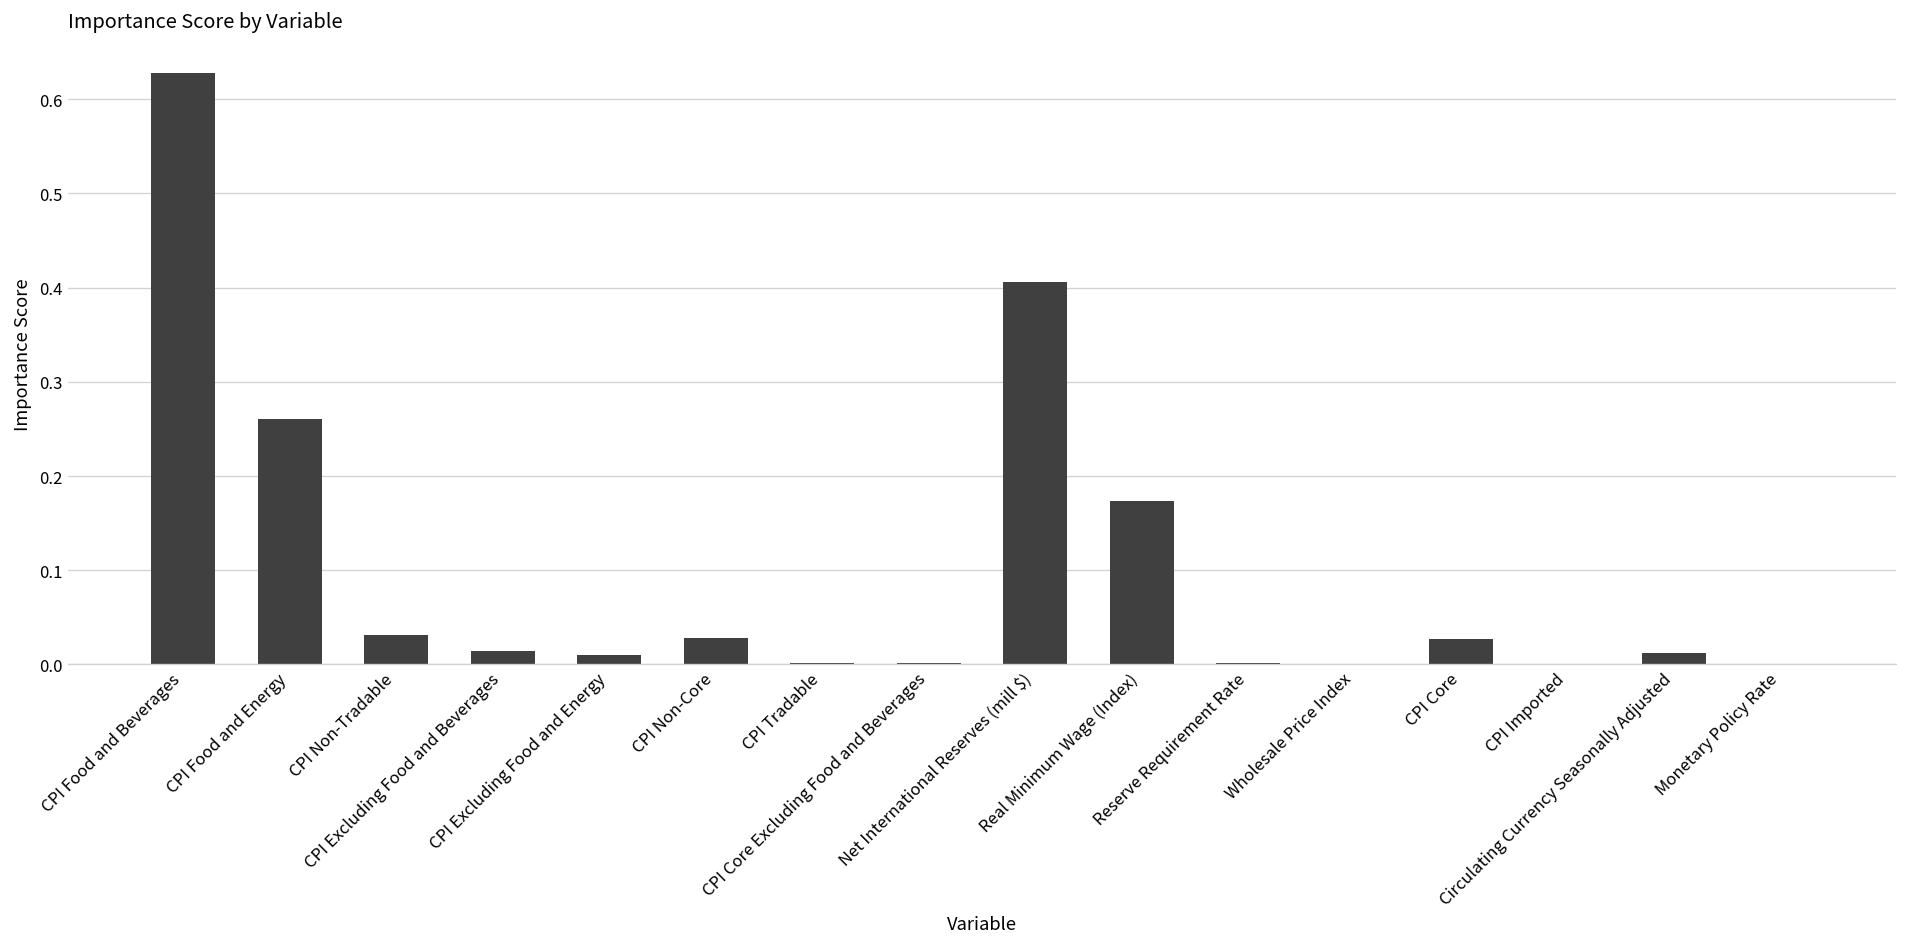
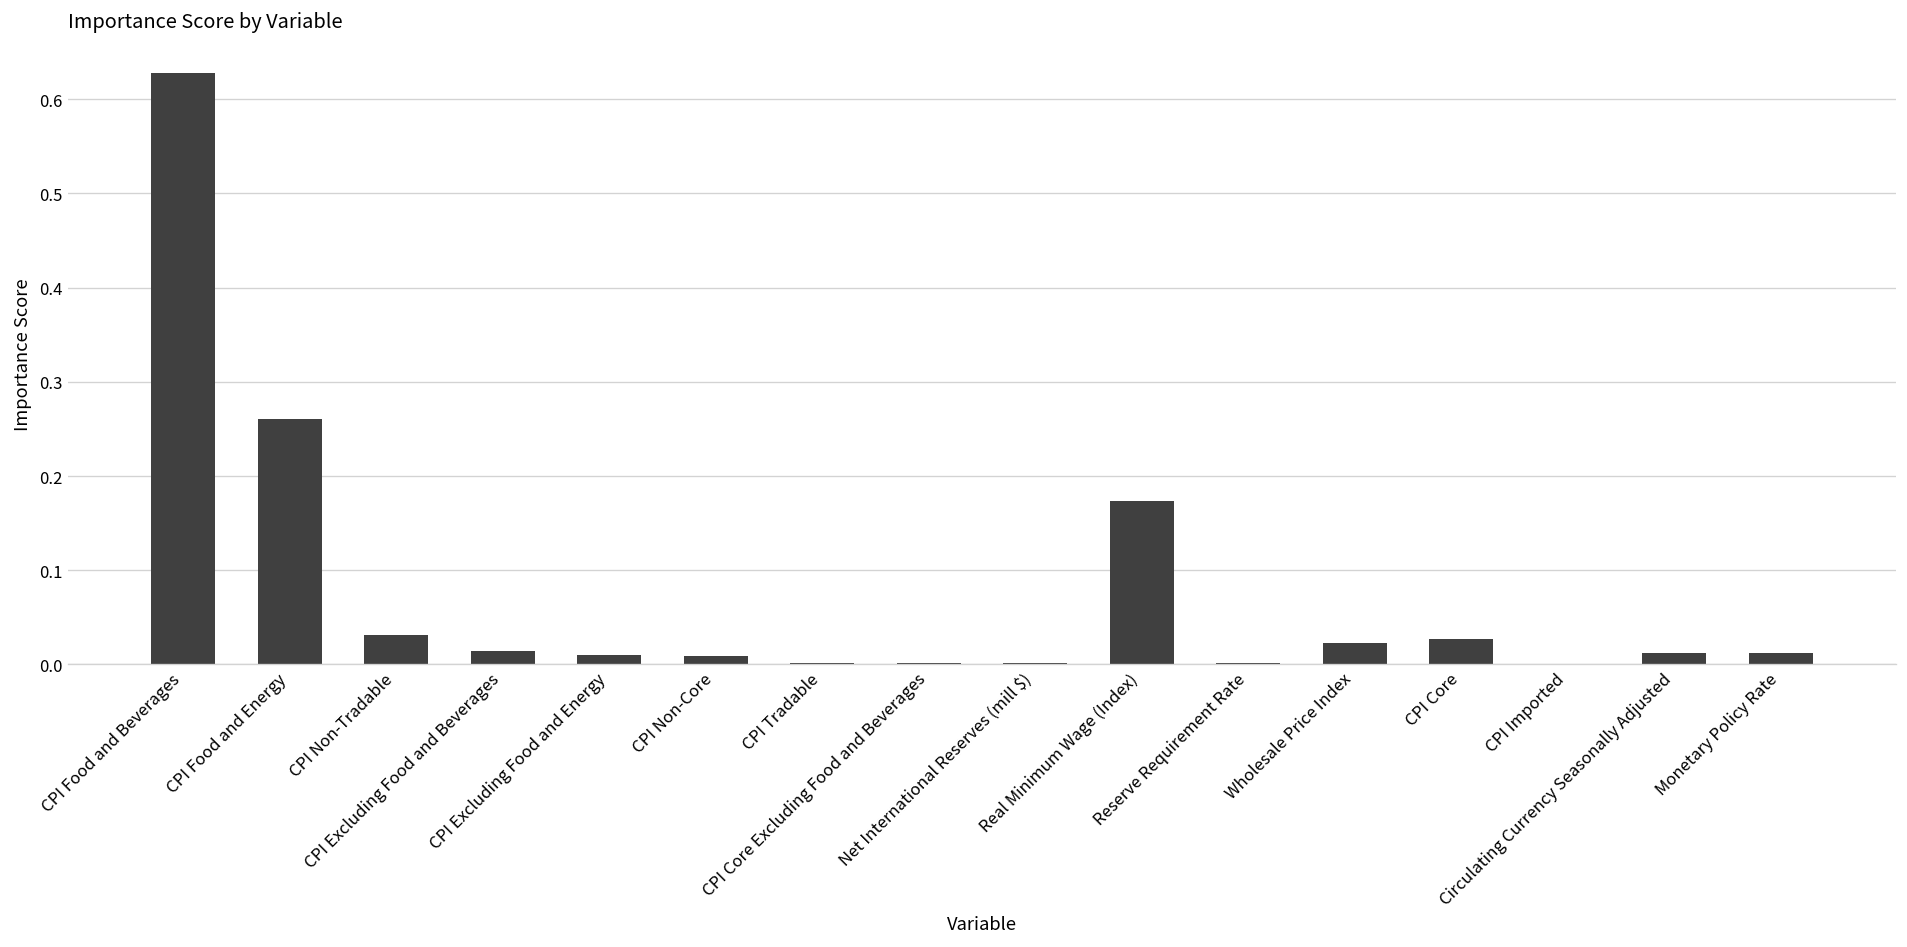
  {
    "CPI Food and Beverages": 0.63,
    "CPI Food and Energy": 0.26,
    "CPI Non-Tradable": 0.03,
    "CPI Excluding Food and Beverages": 0.01,
    "CPI Excluding Food and Energy": 0.01,
-   "CPI Non-Core": 0.03,
-   "Net International Reserves (mill $)": 0.41,
+   "CPI Non-Core": 0.01,
+   "Net International Reserves (mill $)": 0.00,
    "Real Minimum Wage (Index)": 0.17,
-   "Wholesale Price Index": 0.00,
+   "Wholesale Price Index": 0.02,
    "CPI Core": 0.03,
    "Circulating Currency Seasonally Adjusted": 0.01,
-   "Monetary Policy Rate": 0.00
+   "Monetary Policy Rate": 0.01
  }
